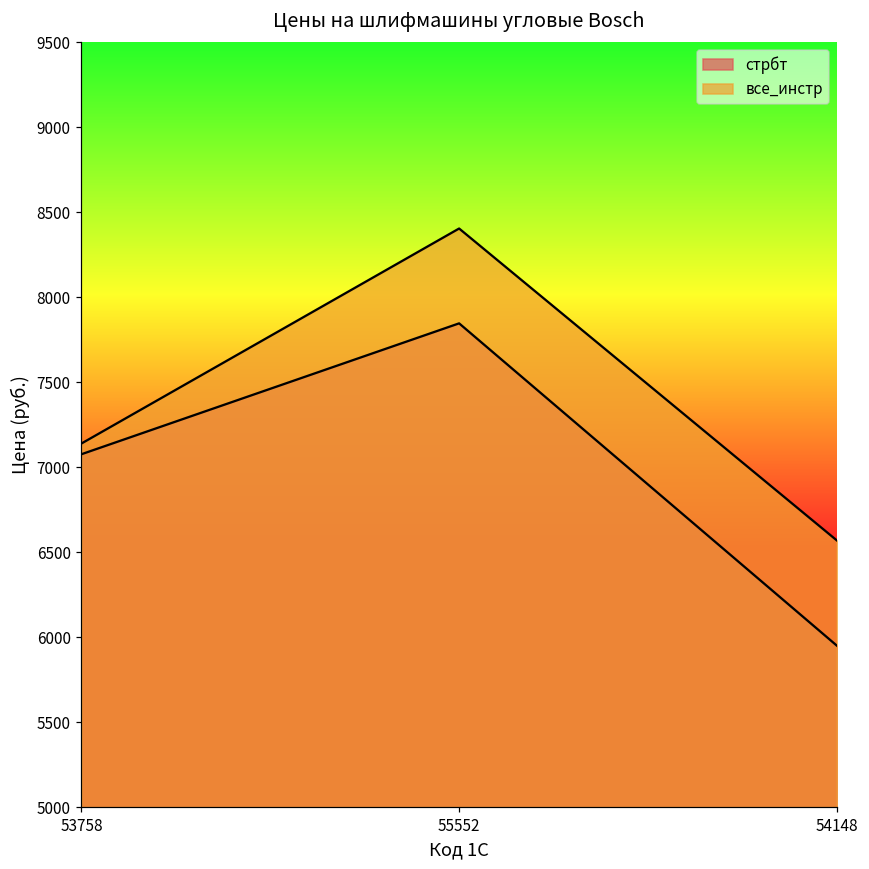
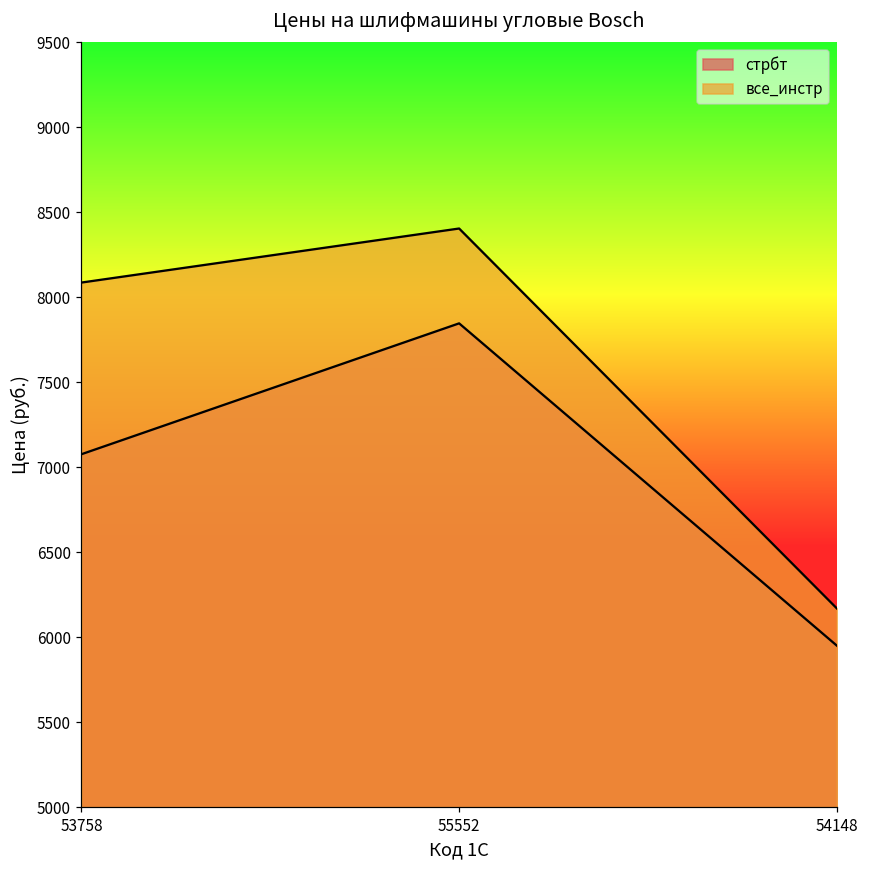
  {
    "стрбт": {
      "53758": 7080,
      "55552": 7850,
      "54148": 5950
    },
    "все_инстр": {
-     "53758": 7140,
+     "53758": 8090,
      "55552": 8400,
-     "54148": 6570
+     "54148": 6170
    }
  }
